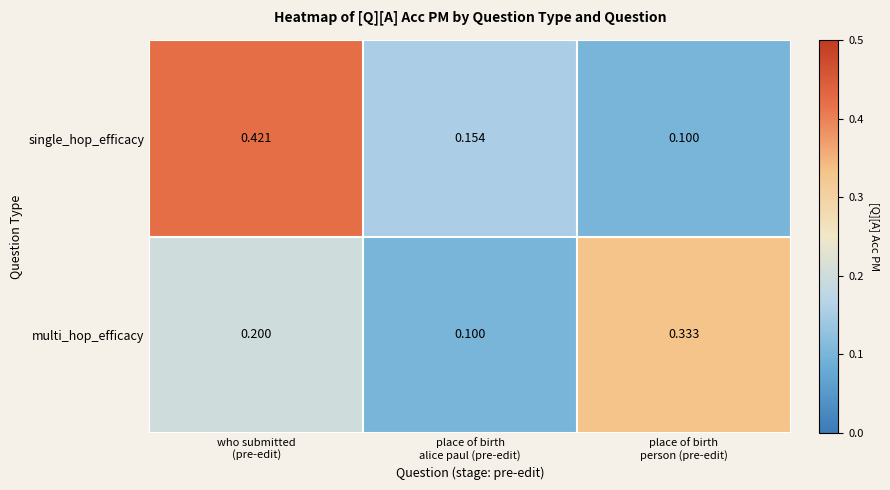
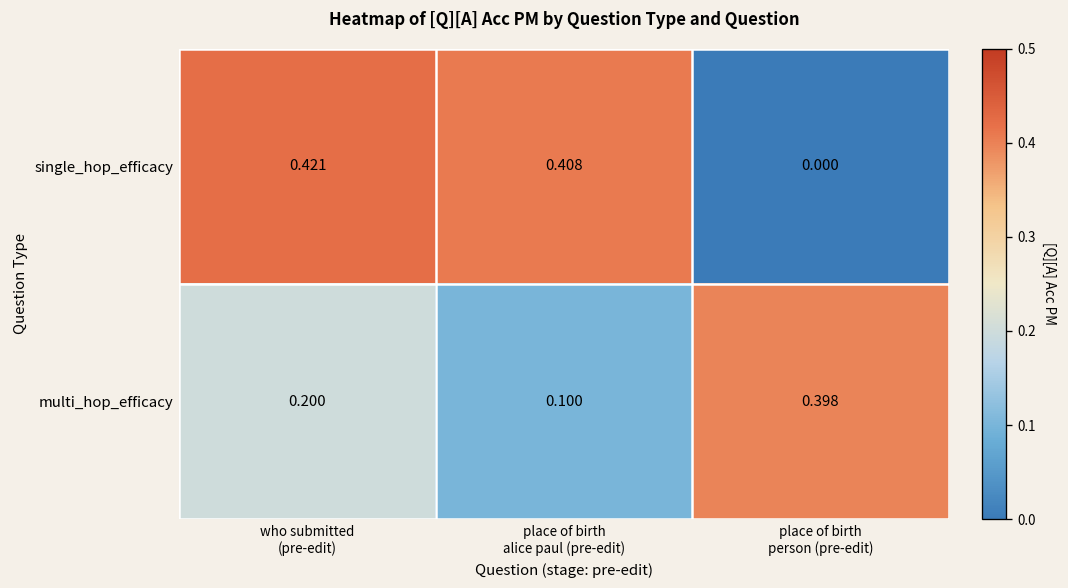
  {
    "single_hop_efficacy": {
      "who submitted (pre-edit)": 0.421,
-     "place of birth alice paul (pre-edit)": 0.154,
-     "place of birth person (pre-edit)": 0.100
+     "place of birth alice paul (pre-edit)": 0.408,
+     "place of birth person (pre-edit)": 0.000
    },
    "multi_hop_efficacy": {
      "who submitted (pre-edit)": 0.200,
      "place of birth alice paul (pre-edit)": 0.100,
-     "place of birth person (pre-edit)": 0.333
+     "place of birth person (pre-edit)": 0.398
    }
  }
